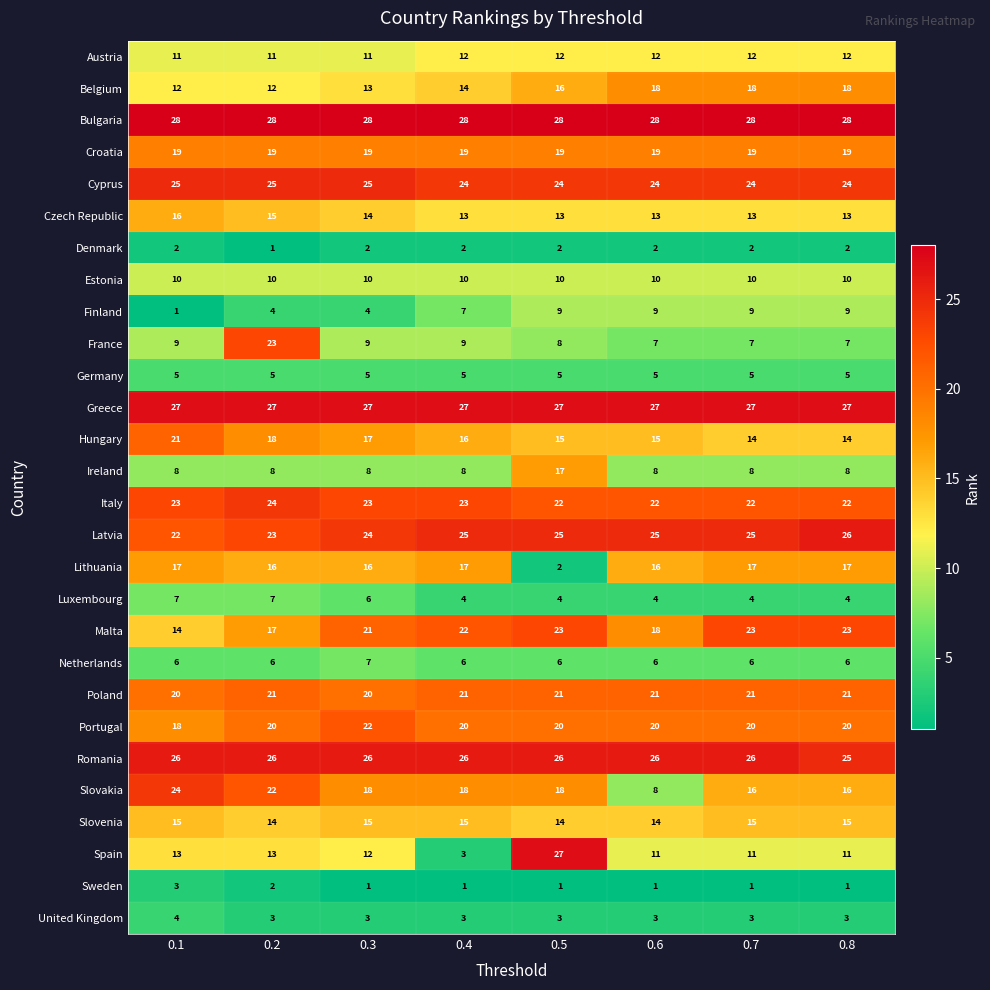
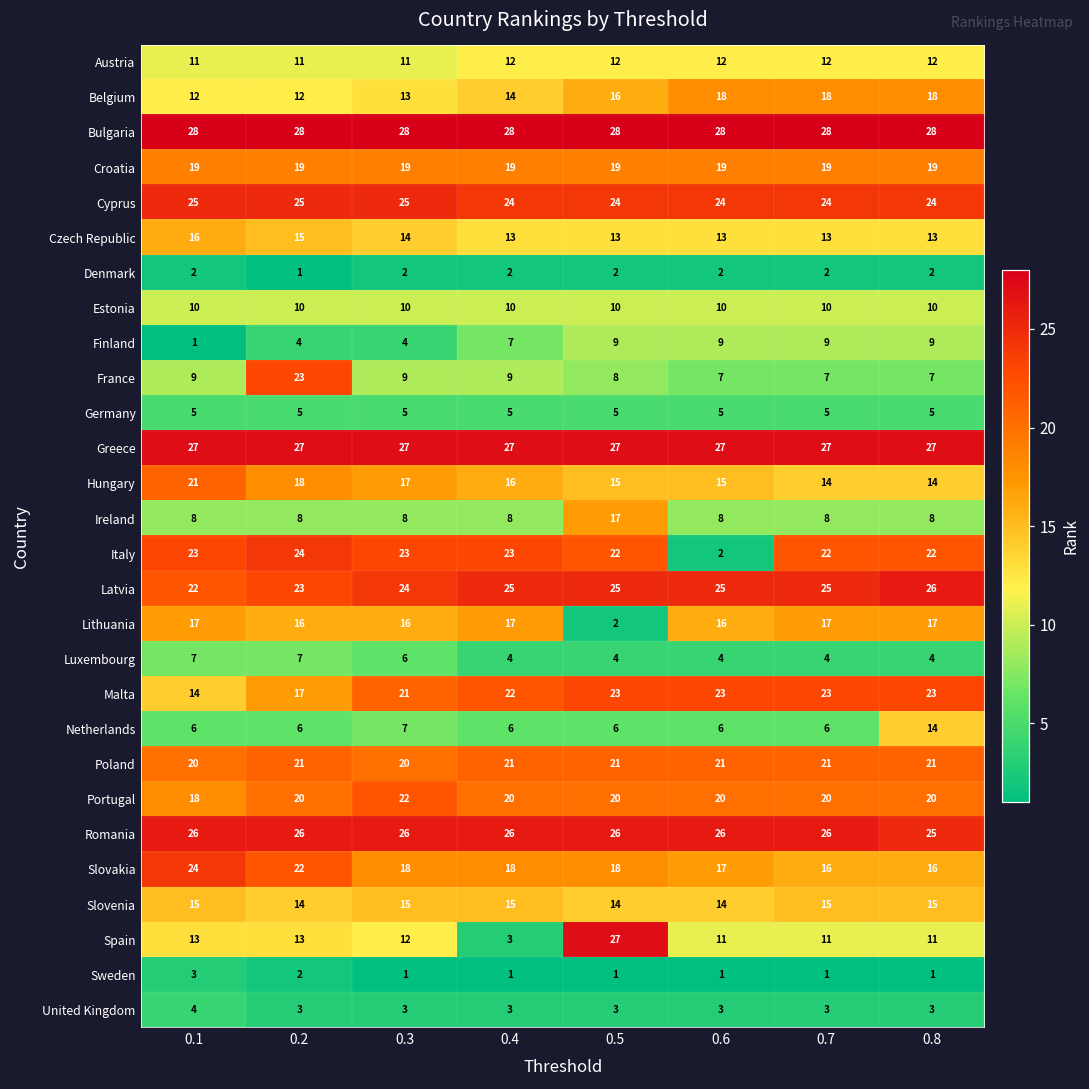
  {
    "Italy": {
      "0.1": 23,
      "0.2": 24,
      "0.3": 23,
      "0.4": 23,
      "0.5": 22,
-     "0.6": 22,
+     "0.6": 2,
      "0.7": 22,
      "0.8": 22
    },
    "Malta": {
      "0.1": 14,
      "0.2": 17,
      "0.3": 21,
      "0.4": 22,
      "0.5": 23,
-     "0.6": 18,
+     "0.6": 23,
      "0.7": 23,
      "0.8": 23
    },
    "Netherlands": {
      "0.1": 6,
      "0.2": 6,
      "0.3": 7,
      "0.4": 6,
      "0.5": 6,
      "0.6": 6,
      "0.7": 6,
-     "0.8": 6
+     "0.8": 14
    },
    "Slovakia": {
      "0.1": 24,
      "0.2": 22,
      "0.3": 18,
      "0.4": 18,
      "0.5": 18,
-     "0.6": 8,
+     "0.6": 17,
      "0.7": 16,
      "0.8": 16
    }
  }
